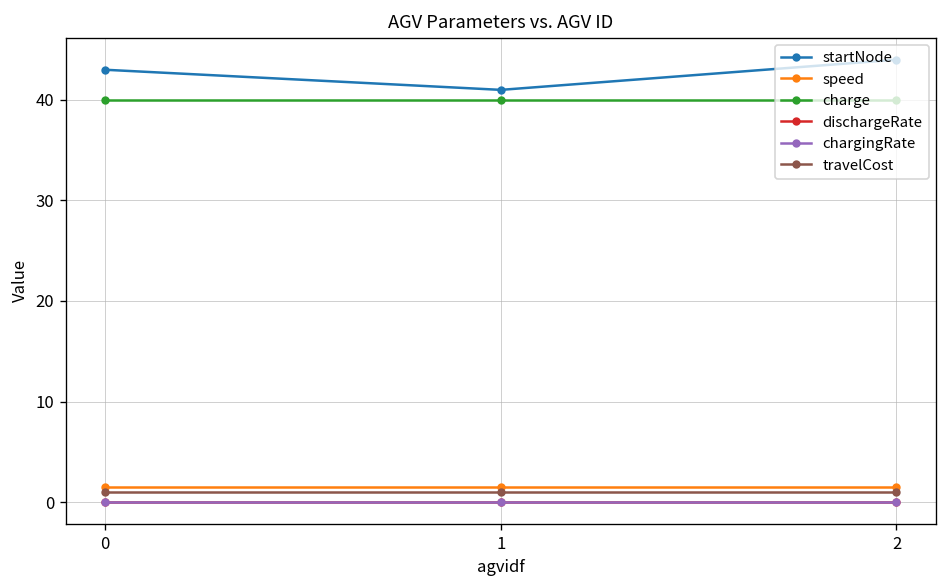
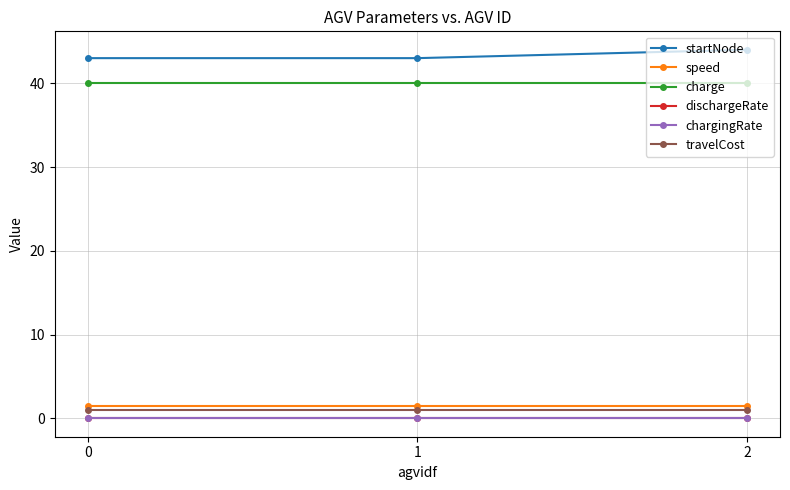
  {
    "startNode": {
      "0": 43,
-     "1": 41
+     "1": 43
    },
    "speed": {
      "0": 2,
      "1": 2,
      "2": 2
    },
    "charge": {
      "0": 40,
      "1": 40
    },
    "chargingRate": {
      "0": 0,
      "1": 0,
      "2": 0
    },
    "travelCost": {
      "0": 1,
      "1": 1,
      "2": 1
    }
  }
